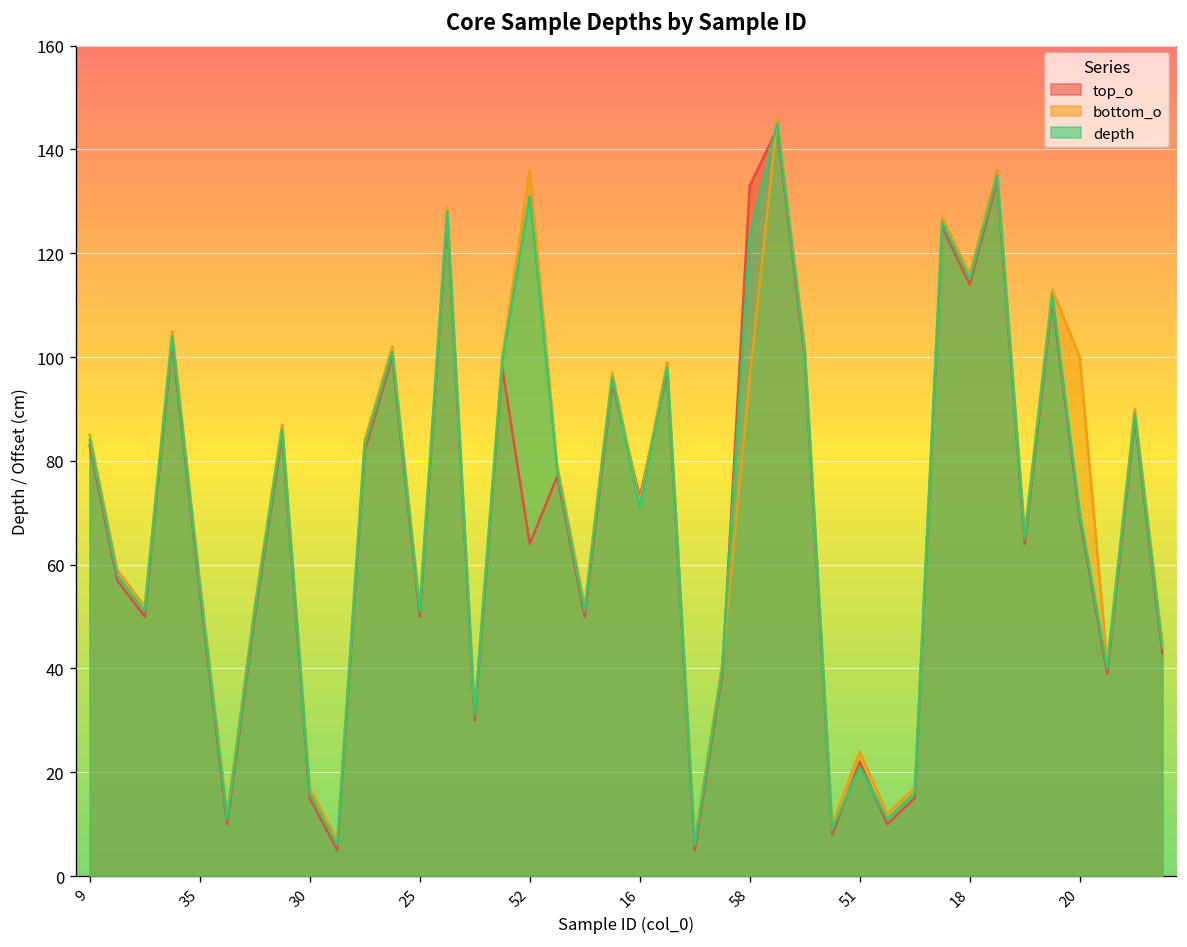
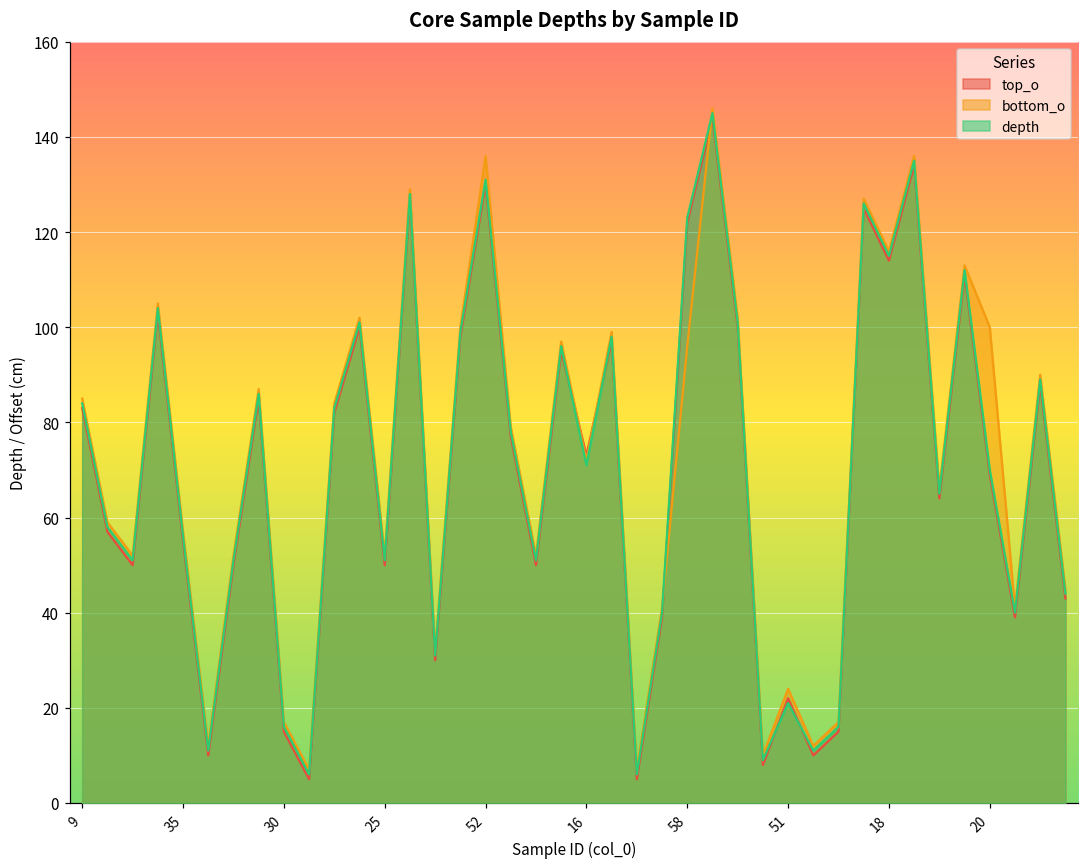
  {
    "top_o": {
-     "52": 64,
+     "52": 130,
      "16": 73,
-     "58": 133,
+     "58": 122,
      "51": 22,
      "20": 69
    },
    "bottom_o": {
      "52": 136,
      "16": 72,
      "58": 96,
      "51": 24,
      "20": 100
    },
    "depth": {
      "52": 131,
      "16": 71,
      "58": 123,
      "51": 21,
      "20": 70
    }
  }
